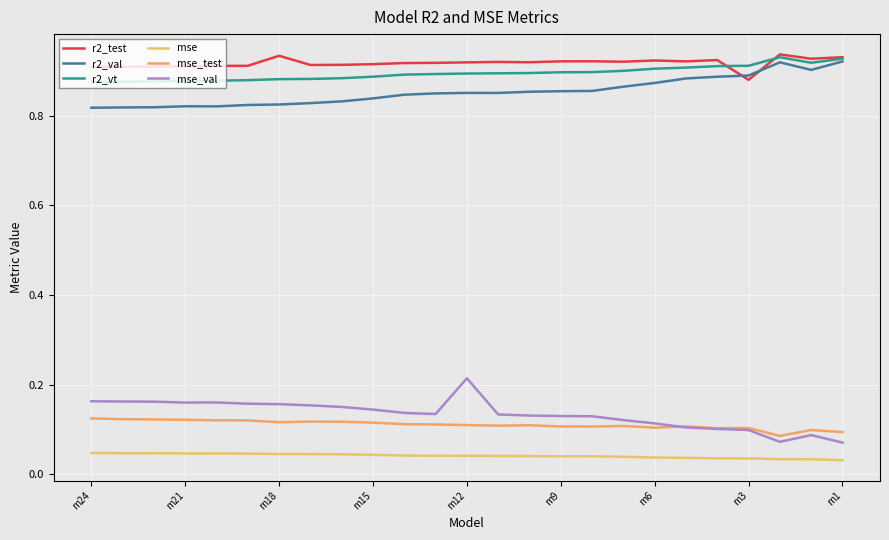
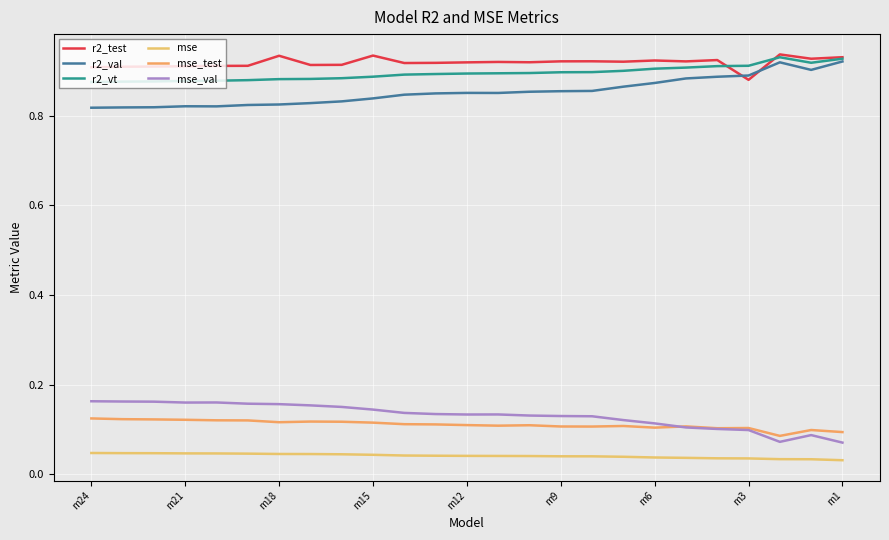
  {
    "r2_test": {
      "m18": 0.93,
-     "m15": 0.92,
+     "m15": 0.93,
      "m12": 0.92,
      "m9": 0.92,
      "m6": 0.92,
      "m3": 0.88
    },
    "mse_val": {
      "m24": 0.16,
      "m21": 0.16,
      "m18": 0.16,
      "m15": 0.14,
-     "m12": 0.21,
+     "m12": 0.13,
      "m9": 0.13,
      "m6": 0.11,
      "m1": 0.07
    }
  }
